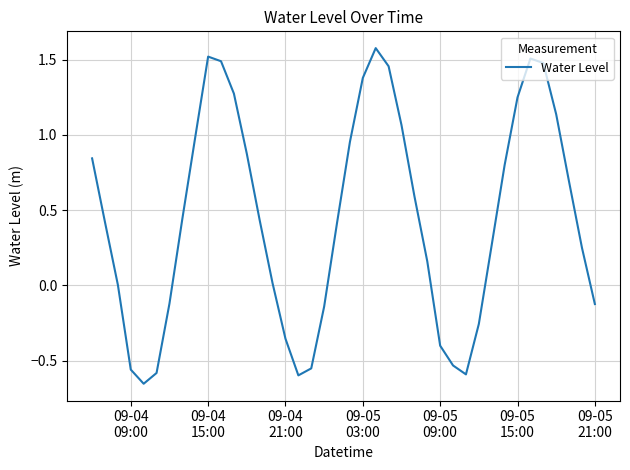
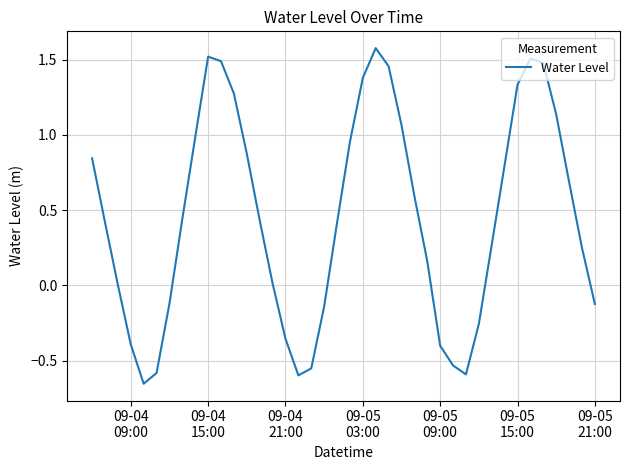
  {
-   "09-04 09:00": -0.56,
+   "09-04 09:00": -0.39,
    "09-04 15:00": 1.52,
    "09-04 21:00": -0.35,
    "09-05 03:00": 1.38,
    "09-05 09:00": -0.40,
-   "09-05 15:00": 1.25,
+   "09-05 15:00": 1.33,
    "09-05 21:00": -0.12
  }
